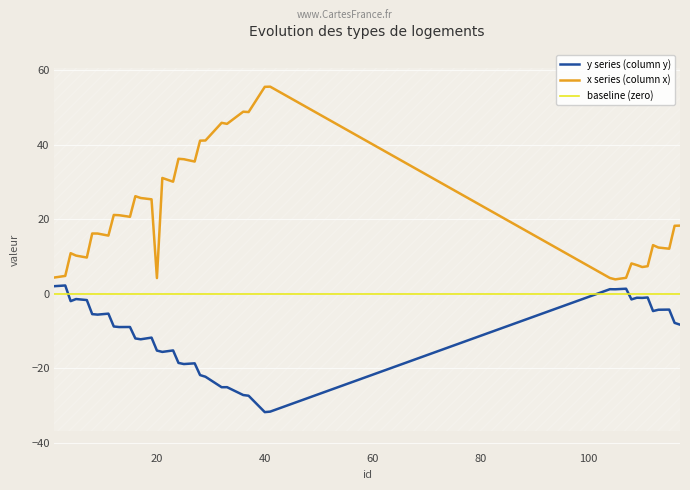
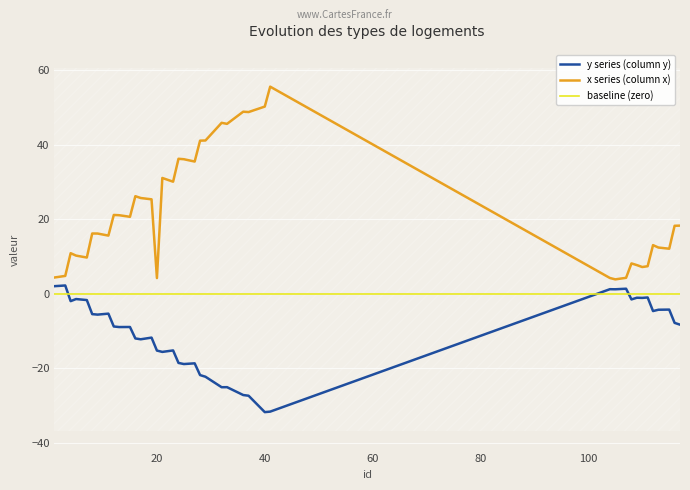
  {
    "y series (column y)": {
      "20": -15,
      "40": -32
    },
    "x series (column x)": {
      "20": 4,
-     "40": 55
+     "40": 50
    },
    "baseline (zero)": {
      "20": 0,
      "40": 0
    }
  }
